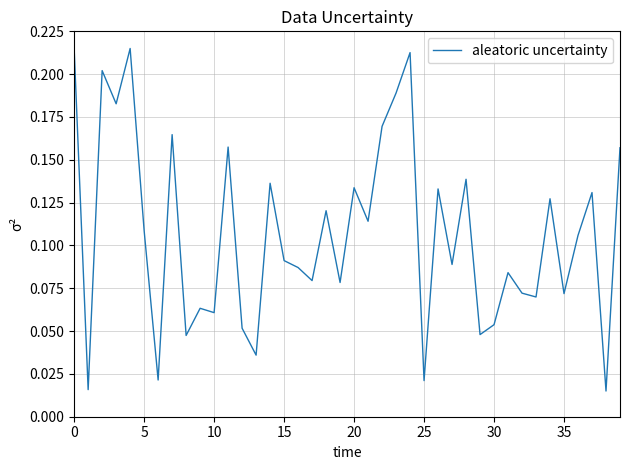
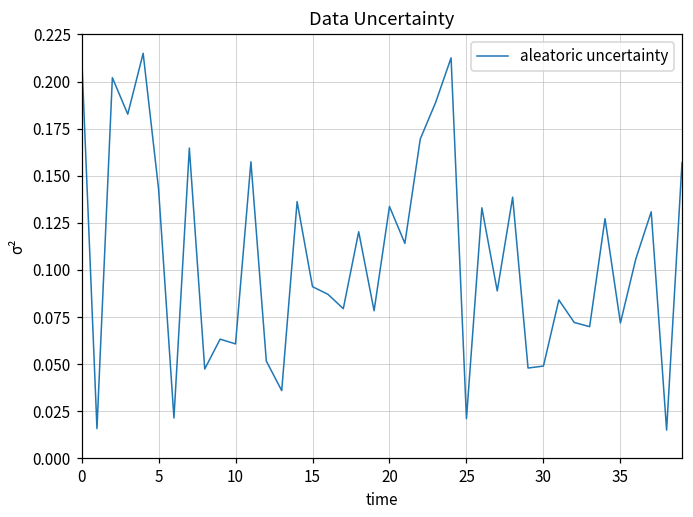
  {
    "0": 0.215,
-   "5": 0.109,
+   "5": 0.143,
    "10": 0.061,
    "15": 0.091,
    "20": 0.134,
    "25": 0.021,
-   "30": 0.054,
+   "30": 0.049,
    "35": 0.072
  }
